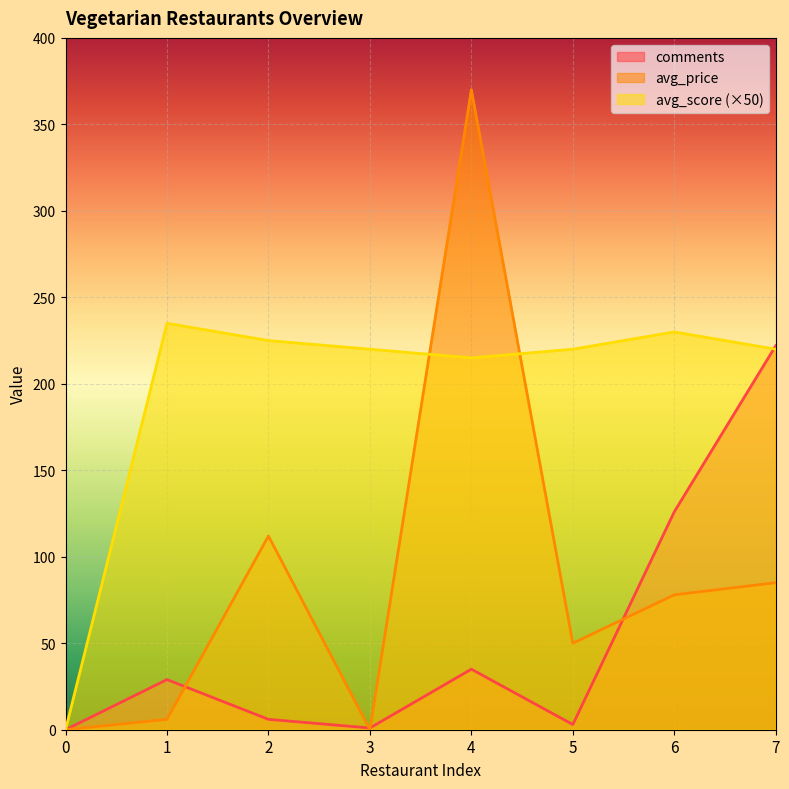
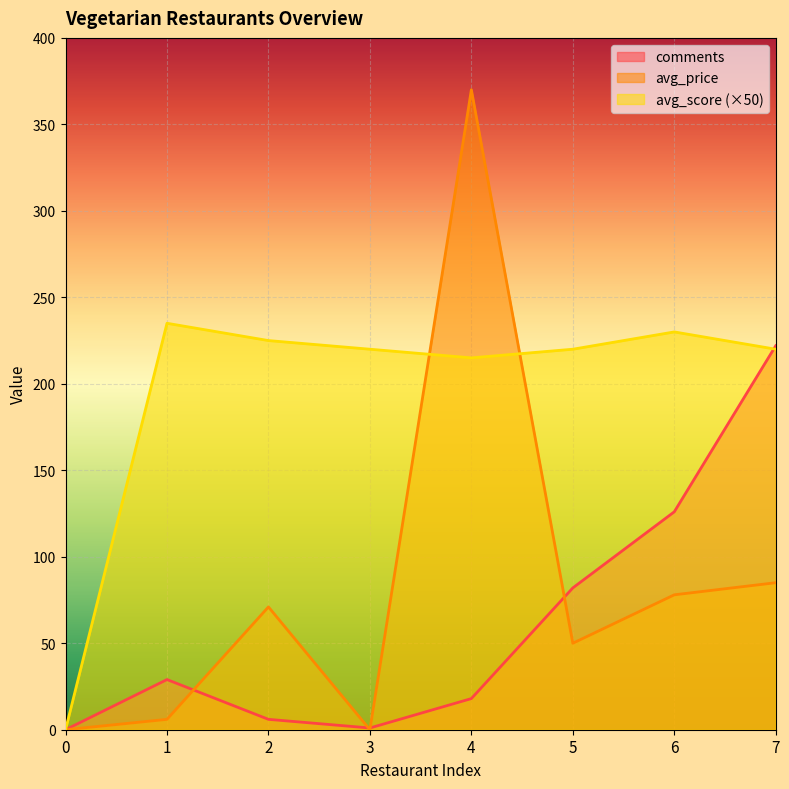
  {
    "comments": {
      "1": 29,
      "2": 6,
-     "4": 35,
-     "5": 3,
+     "4": 18,
+     "5": 82,
      "6": 126,
      "7": 222
    },
    "avg_price": {
      "1": 6,
-     "2": 112,
+     "2": 71,
      "4": 370,
      "5": 50,
      "6": 78,
      "7": 85
    },
    "avg_score (×50)": {
      "1": 235,
      "2": 225,
      "3": 220,
      "4": 215,
      "5": 220,
      "6": 230,
      "7": 220
    }
  }
